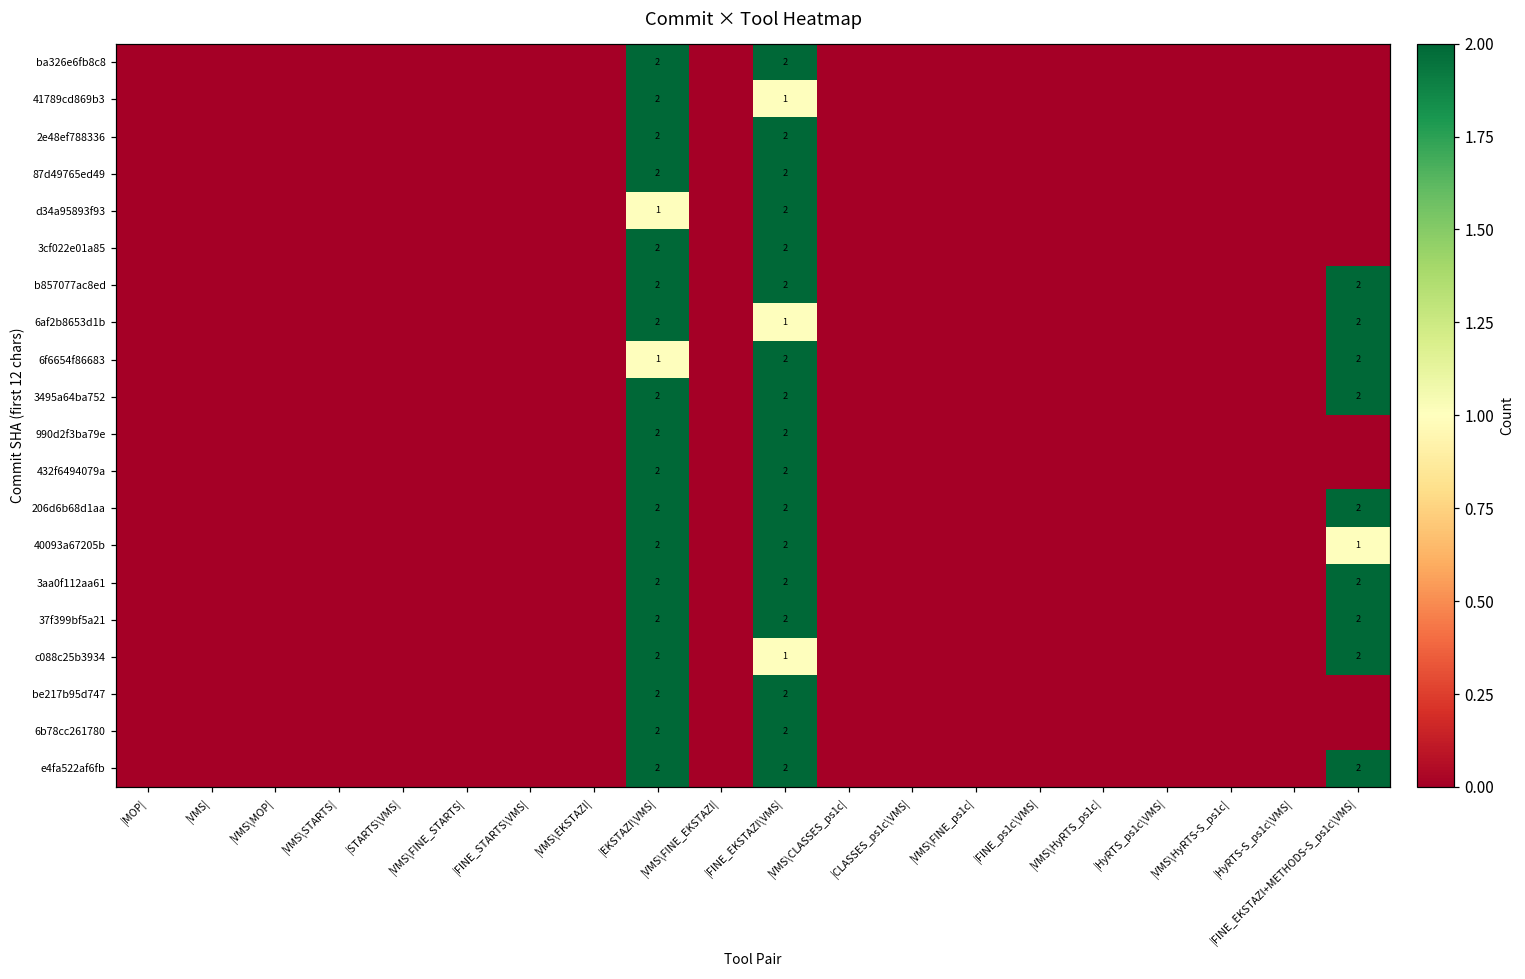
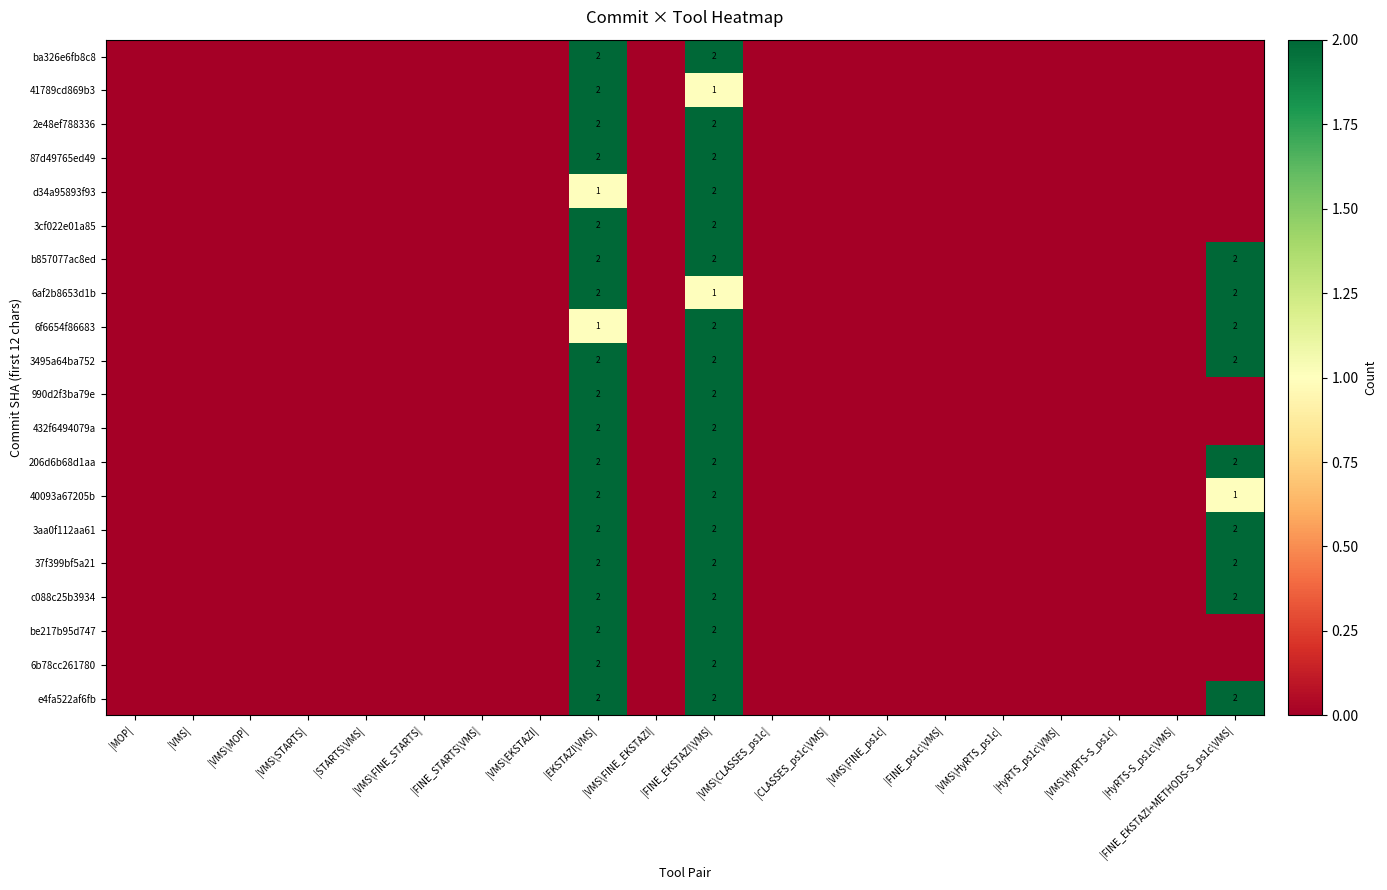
  {
    "ba326e6fb8c8": {
      "|EKSTAZI\\VMS|": 2,
      "|FINE_EKSTAZI\\VMS|": 2
    },
    "41789cd869b3": {
      "|EKSTAZI\\VMS|": 2,
      "|FINE_EKSTAZI\\VMS|": 1
    },
    "2e48ef788336": {
      "|EKSTAZI\\VMS|": 2,
      "|FINE_EKSTAZI\\VMS|": 2
    },
    "87d49765ed49": {
      "|EKSTAZI\\VMS|": 2,
      "|FINE_EKSTAZI\\VMS|": 2
    },
    "d34a95893f93": {
      "|EKSTAZI\\VMS|": 1,
      "|FINE_EKSTAZI\\VMS|": 2
    },
    "3cf022e01a85": {
      "|EKSTAZI\\VMS|": 2,
      "|FINE_EKSTAZI\\VMS|": 2
    },
    "b857077ac8ed": {
      "|EKSTAZI\\VMS|": 2,
      "|FINE_EKSTAZI\\VMS|": 2,
      "|FINE_EKSTAZI+METHODS-S_ps1c\\VMS|": 2
    },
    "6af2b8653d1b": {
      "|EKSTAZI\\VMS|": 2,
      "|FINE_EKSTAZI\\VMS|": 1,
      "|FINE_EKSTAZI+METHODS-S_ps1c\\VMS|": 2
    },
    "6f6654f86683": {
      "|EKSTAZI\\VMS|": 1,
      "|FINE_EKSTAZI\\VMS|": 2,
      "|FINE_EKSTAZI+METHODS-S_ps1c\\VMS|": 2
    },
    "3495a64ba752": {
      "|EKSTAZI\\VMS|": 2,
      "|FINE_EKSTAZI\\VMS|": 2,
      "|FINE_EKSTAZI+METHODS-S_ps1c\\VMS|": 2
    },
    "990d2f3ba79e": {
      "|EKSTAZI\\VMS|": 2,
      "|FINE_EKSTAZI\\VMS|": 2
    },
    "432f6494079a": {
      "|EKSTAZI\\VMS|": 2,
      "|FINE_EKSTAZI\\VMS|": 2
    },
    "206d6b68d1aa": {
      "|EKSTAZI\\VMS|": 2,
      "|FINE_EKSTAZI\\VMS|": 2,
      "|FINE_EKSTAZI+METHODS-S_ps1c\\VMS|": 2
    },
    "40093a67205b": {
      "|EKSTAZI\\VMS|": 2,
      "|FINE_EKSTAZI\\VMS|": 2,
      "|FINE_EKSTAZI+METHODS-S_ps1c\\VMS|": 1
    },
    "3aa0f112aa61": {
      "|EKSTAZI\\VMS|": 2,
      "|FINE_EKSTAZI\\VMS|": 2,
      "|FINE_EKSTAZI+METHODS-S_ps1c\\VMS|": 2
    },
    "37f399bf5a21": {
      "|EKSTAZI\\VMS|": 2,
      "|FINE_EKSTAZI\\VMS|": 2,
      "|FINE_EKSTAZI+METHODS-S_ps1c\\VMS|": 2
    },
    "c088c25b3934": {
      "|EKSTAZI\\VMS|": 2,
-     "|FINE_EKSTAZI\\VMS|": 1,
+     "|FINE_EKSTAZI\\VMS|": 2,
      "|FINE_EKSTAZI+METHODS-S_ps1c\\VMS|": 2
    },
    "be217b95d747": {
      "|EKSTAZI\\VMS|": 2,
      "|FINE_EKSTAZI\\VMS|": 2
    },
    "6b78cc261780": {
      "|EKSTAZI\\VMS|": 2,
      "|FINE_EKSTAZI\\VMS|": 2
    },
    "e4fa522af6fb": {
      "|EKSTAZI\\VMS|": 2,
      "|FINE_EKSTAZI\\VMS|": 2,
      "|FINE_EKSTAZI+METHODS-S_ps1c\\VMS|": 2
    }
  }
